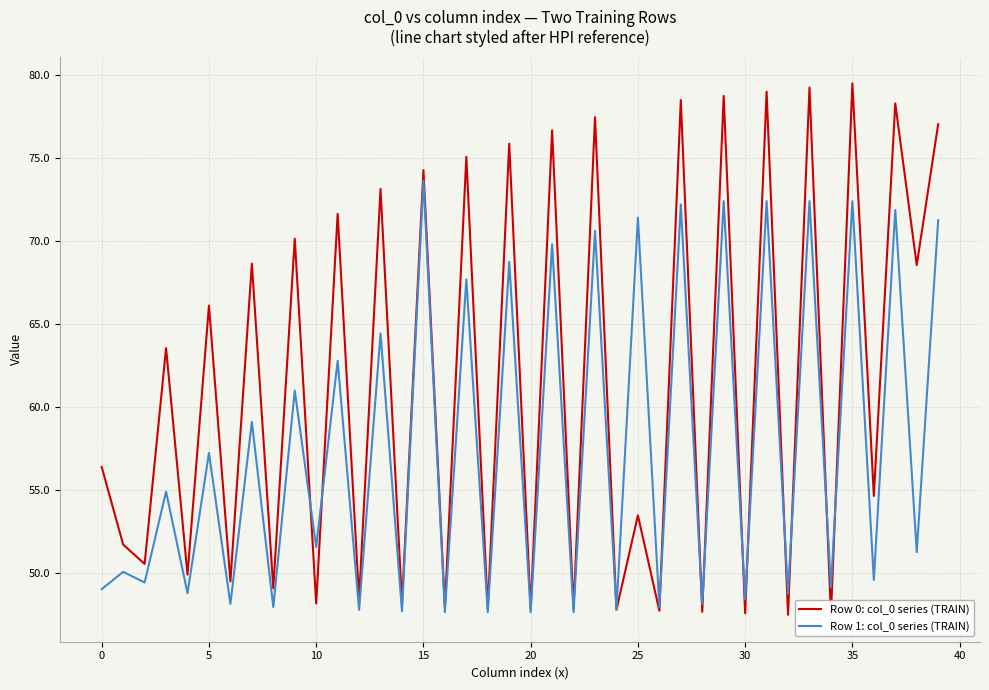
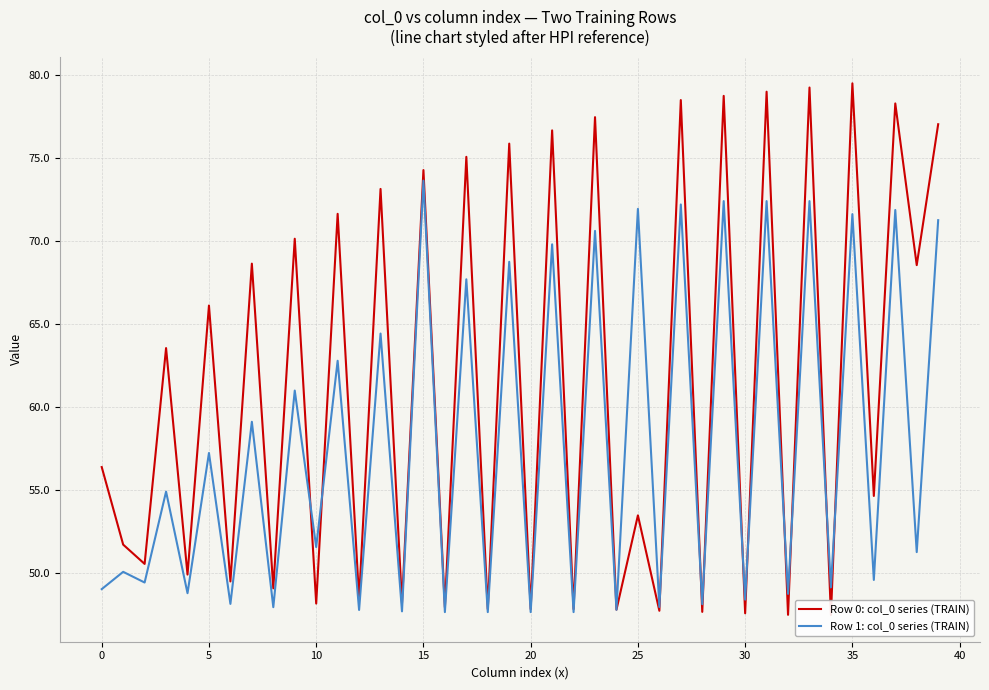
  {
    "Row 0: col_0 series (TRAIN)": {
      "0": 56.4,
      "5": 66.1,
      "10": 48.1,
      "15": 74.3,
      "20": 47.8,
      "25": 53.5,
      "30": 47.5,
      "35": 79.5
    },
    "Row 1: col_0 series (TRAIN)": {
      "0": 49.0,
      "5": 57.2,
      "10": 51.5,
      "15": 73.6,
      "20": 47.6,
-     "25": 71.4,
+     "25": 71.9,
      "30": 48.4,
-     "35": 72.4
+     "35": 71.6
    }
  }
